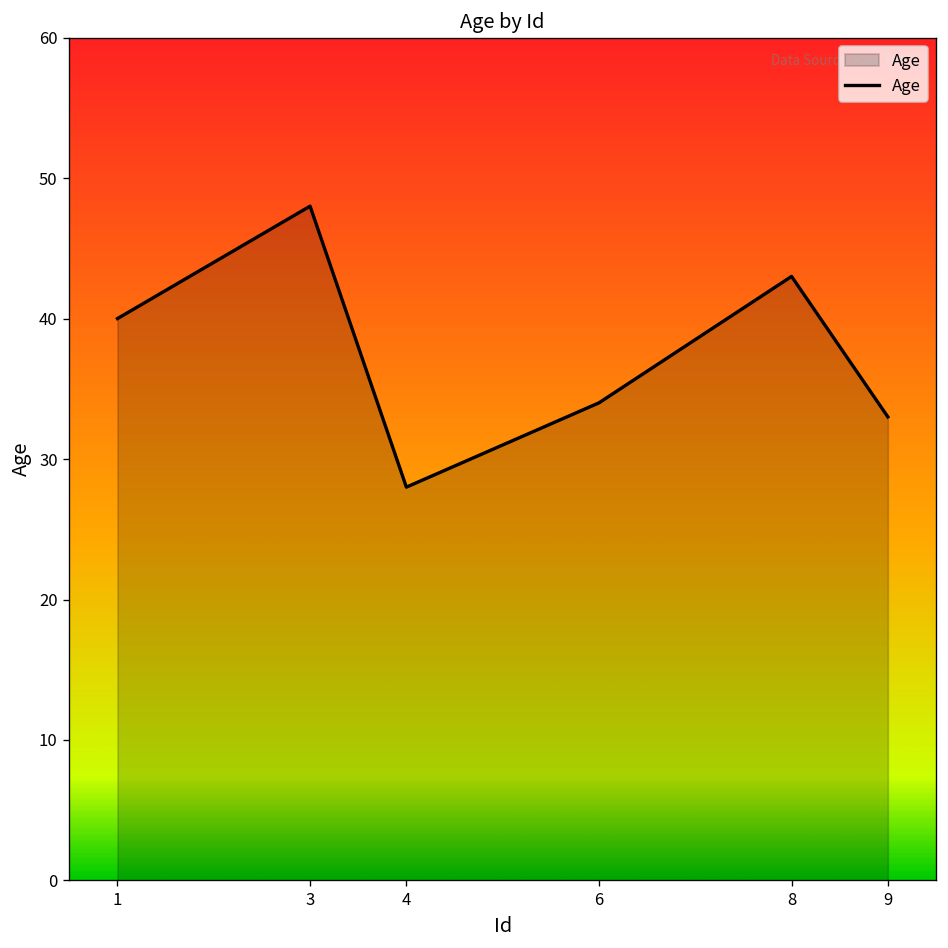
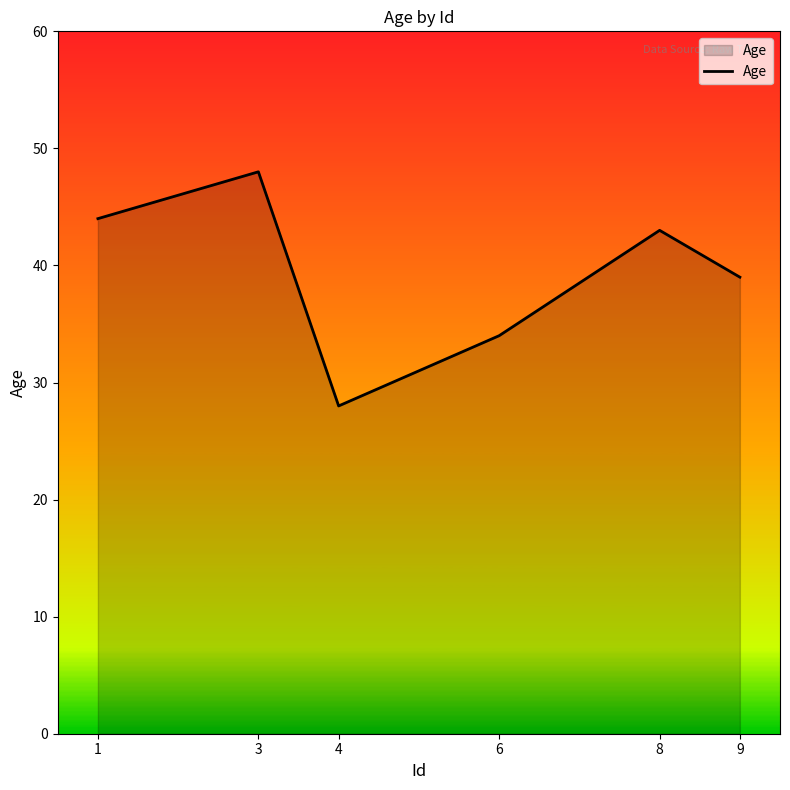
  {
-   "1": 40,
+   "1": 44,
    "3": 48,
    "4": 28,
    "6": 34,
    "8": 43,
-   "9": 33
+   "9": 39
  }
